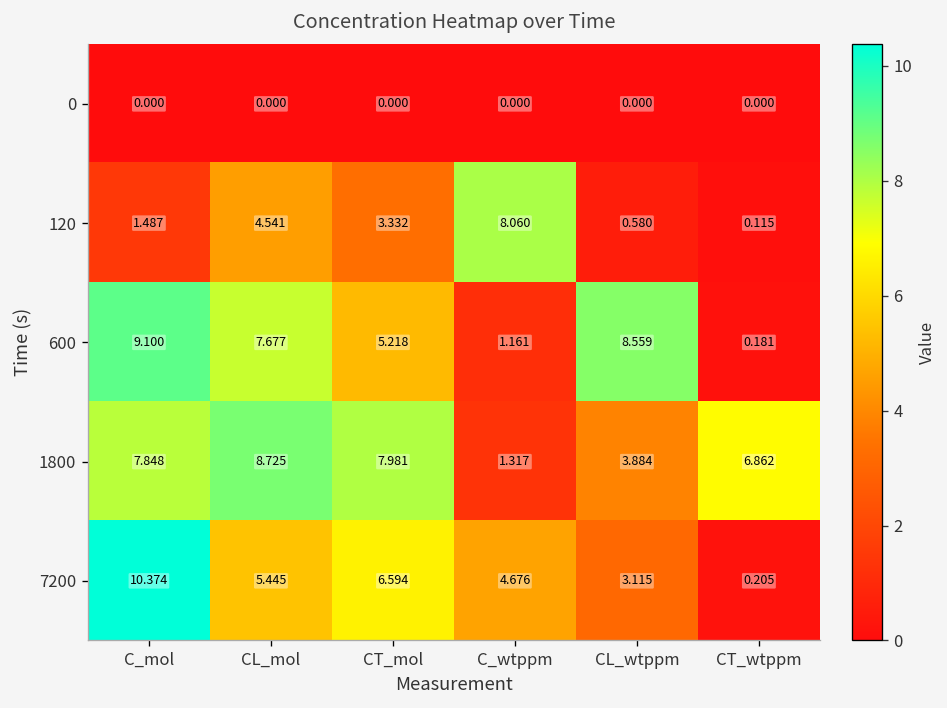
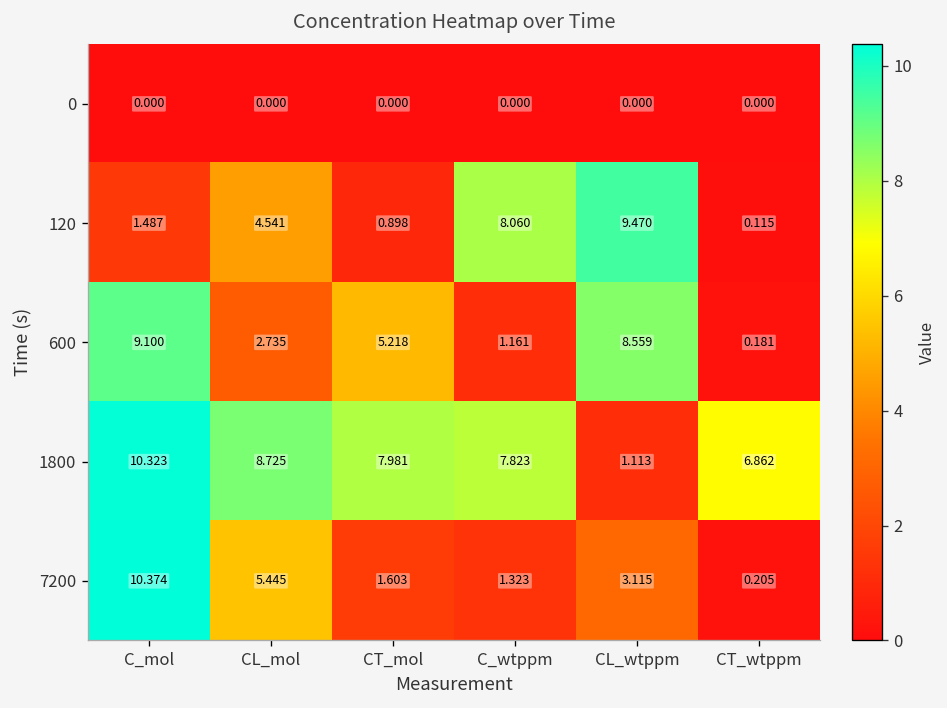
  {
    "120": {
-     "CT_mol": 3.332,
-     "CL_wtppm": 0.580
+     "CT_mol": 0.898,
+     "CL_wtppm": 9.470
    },
    "600": {
-     "CL_mol": 7.677
+     "CL_mol": 2.735
    },
    "1800": {
-     "C_mol": 7.848,
-     "C_wtppm": 1.317,
-     "CL_wtppm": 3.884
+     "C_mol": 10.323,
+     "C_wtppm": 7.823,
+     "CL_wtppm": 1.113
    },
    "7200": {
-     "CT_mol": 6.594,
-     "C_wtppm": 4.676
+     "CT_mol": 1.603,
+     "C_wtppm": 1.323
    }
  }
